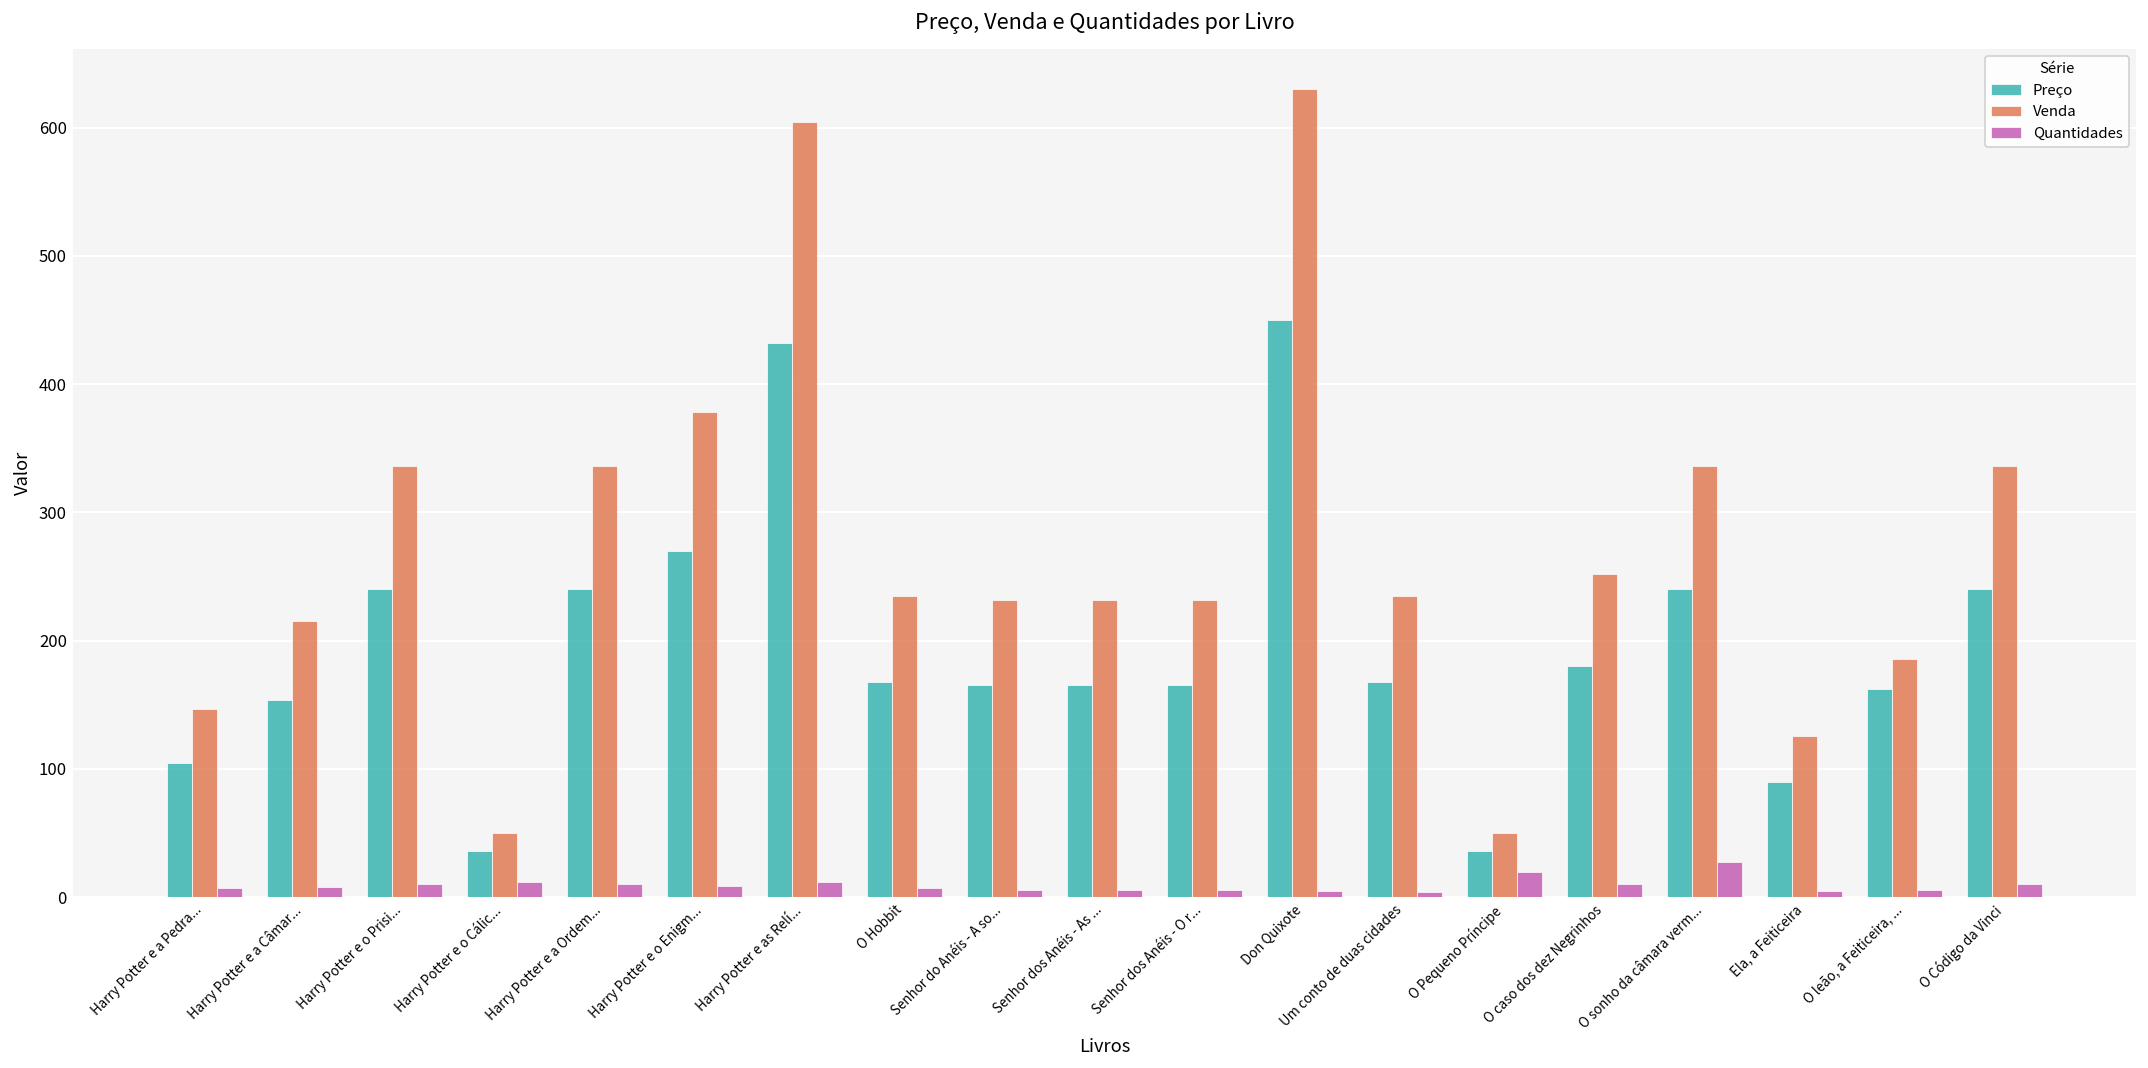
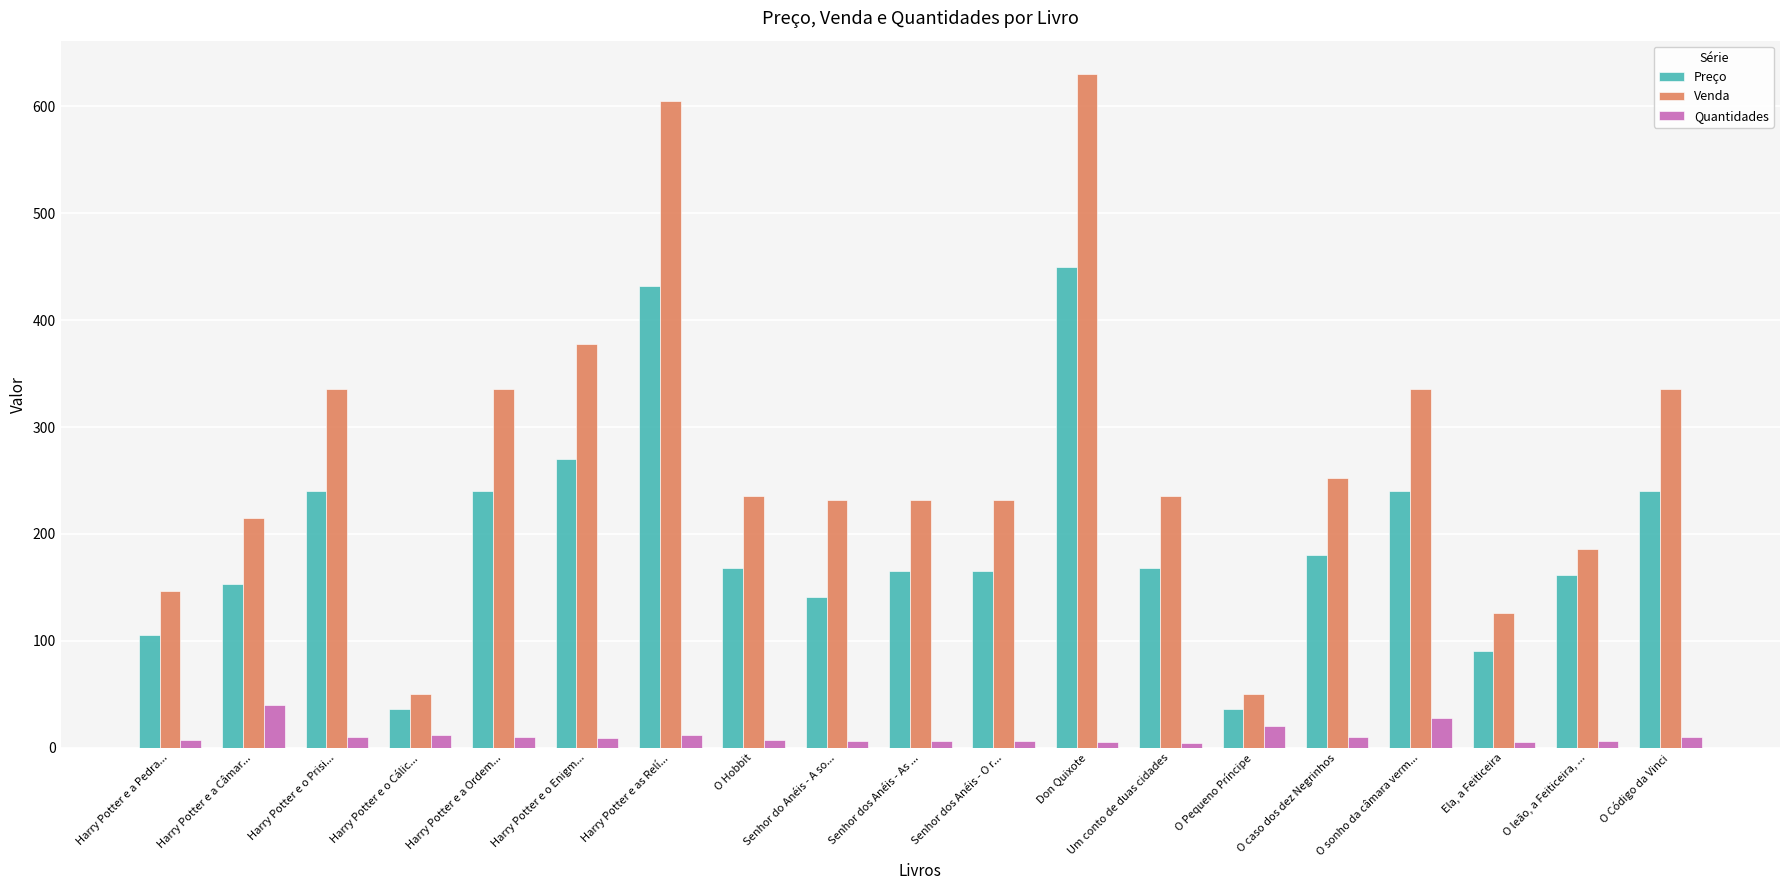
  {
    "Preço": {
      "Harry Potter e a Pedra...": 105,
      "Harry Potter e a Câmar...": 154,
      "Harry Potter e o Prisi...": 240,
      "Harry Potter e o Cálic...": 36,
      "Harry Potter e a Ordem...": 240,
      "Harry Potter e o Enigm...": 270,
      "Harry Potter e as Relí...": 432,
      "O Hobbit": 168,
-     "Senhor do Anéis - A so...": 166,
+     "Senhor do Anéis - A so...": 141,
      "Senhor dos Anéis - As ...": 166,
      "Senhor dos Anéis - O r...": 166,
      "Don Quixote": 450,
      "Um conto de duas cidades": 168,
      "O Pequeno Príncipe": 36,
      "O caso dos dez Negrinhos": 180,
      "O sonho da câmara verm...": 240,
      "Ela, a Feiticeira": 90,
      "O leão, a Feiticeira, ...": 162,
      "O Código da Vinci": 240
    },
    "Venda": {
      "Harry Potter e a Pedra...": 147,
      "Harry Potter e a Câmar...": 215,
      "Harry Potter e o Prisi...": 336,
      "Harry Potter e o Cálic...": 50,
      "Harry Potter e a Ordem...": 336,
      "Harry Potter e o Enigm...": 378,
      "Harry Potter e as Relí...": 605,
      "O Hobbit": 235,
      "Senhor do Anéis - A so...": 232,
      "Senhor dos Anéis - As ...": 232,
      "Senhor dos Anéis - O r...": 232,
      "Don Quixote": 630,
      "Um conto de duas cidades": 235,
      "O Pequeno Príncipe": 50,
      "O caso dos dez Negrinhos": 252,
      "O sonho da câmara verm...": 336,
      "Ela, a Feiticeira": 126,
      "O leão, a Feiticeira, ...": 186,
      "O Código da Vinci": 336
    },
    "Quantidades": {
      "Harry Potter e a Pedra...": 7,
-     "Harry Potter e a Câmar...": 8,
+     "Harry Potter e a Câmar...": 40,
      "Harry Potter e o Prisi...": 10,
      "Harry Potter e o Cálic...": 12,
      "Harry Potter e a Ordem...": 10,
      "Harry Potter e o Enigm...": 9,
      "Harry Potter e as Relí...": 12,
      "O Hobbit": 7,
      "Senhor do Anéis - A so...": 6,
      "Senhor dos Anéis - As ...": 6,
      "Senhor dos Anéis - O r...": 6,
      "Don Quixote": 5,
      "Um conto de duas cidades": 4,
      "O Pequeno Príncipe": 20,
      "O caso dos dez Negrinhos": 10,
      "O sonho da câmara verm...": 28,
      "Ela, a Feiticeira": 5,
      "O leão, a Feiticeira, ...": 6,
      "O Código da Vinci": 10
    }
  }
